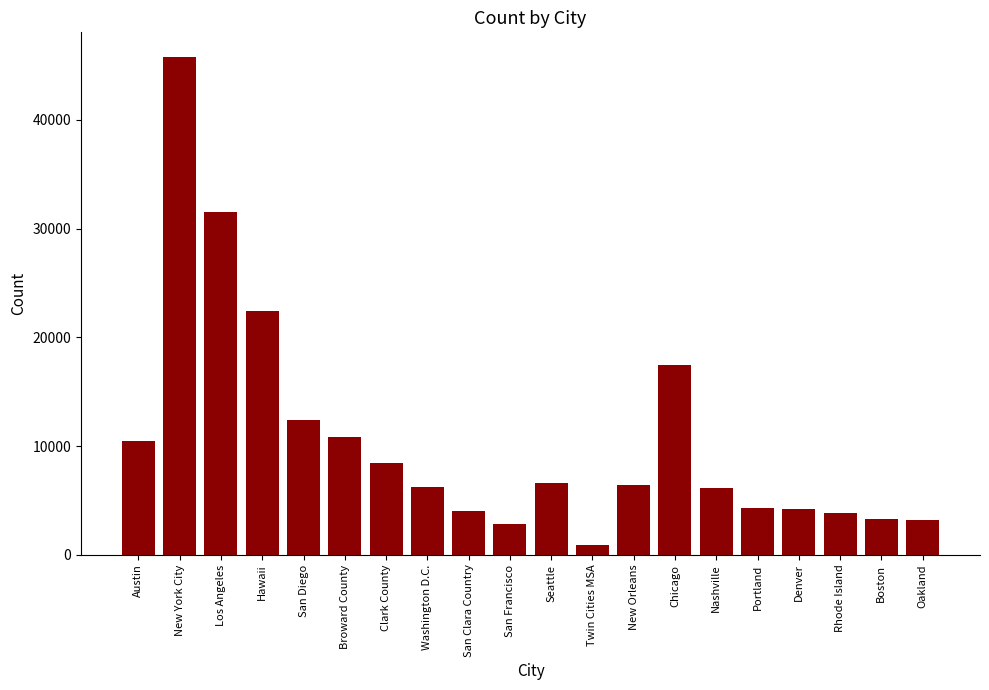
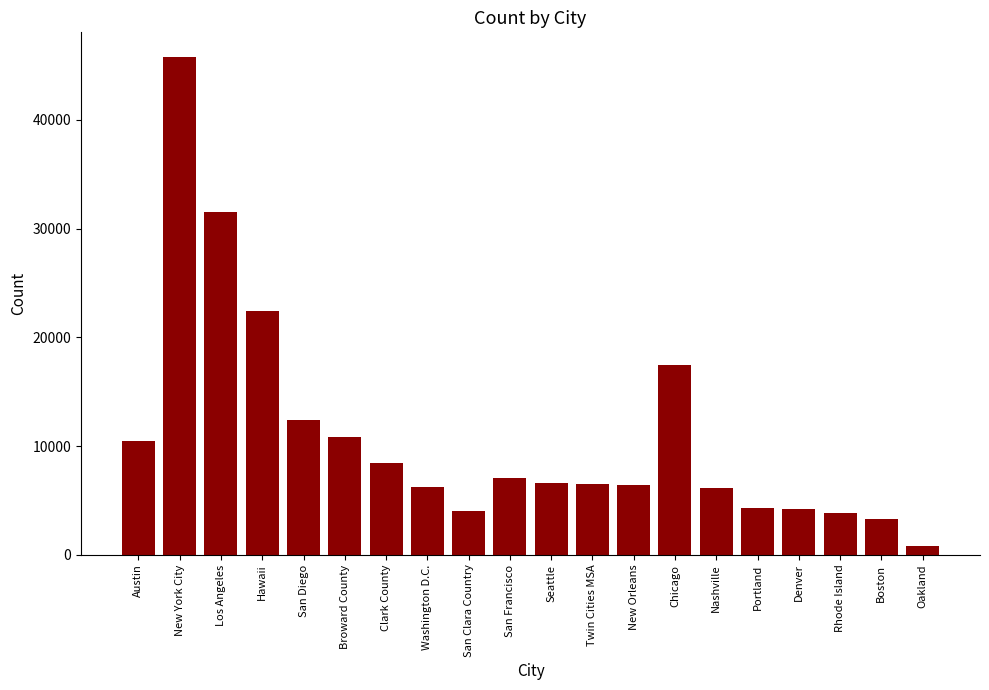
  {
    "Austin": 10400,
    "New York City": 45800,
    "Los Angeles": 31500,
    "Hawaii": 22400,
    "San Diego": 12400,
    "Broward County": 10900,
    "Clark County": 8400,
    "Washington D.C.": 6200,
    "San Clara Country": 4000,
-   "San Francisco": 2800,
+   "San Francisco": 7100,
    "Seattle": 6600,
-   "Twin Cities MSA": 900,
+   "Twin Cities MSA": 6500,
    "New Orleans": 6400,
    "Chicago": 17400,
    "Nashville": 6100,
    "Portland": 4300,
    "Denver": 4200,
    "Rhode Island": 3900,
    "Boston": 3300,
-   "Oakland": 3200
+   "Oakland": 800
  }
